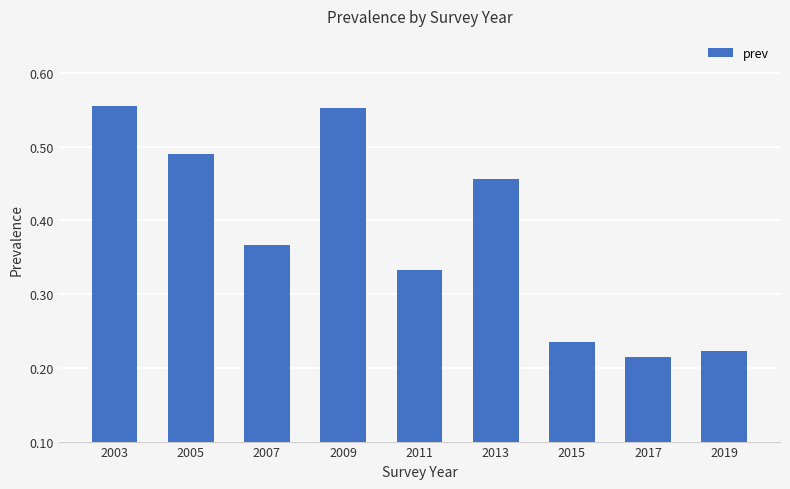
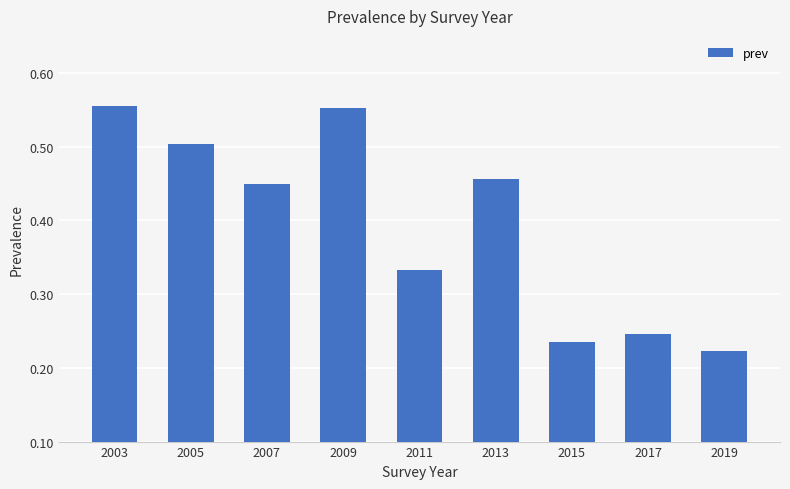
  {
    "2003": 0.55,
-   "2005": 0.49,
-   "2007": 0.37,
+   "2005": 0.50,
+   "2007": 0.45,
    "2009": 0.55,
    "2011": 0.33,
    "2013": 0.46,
    "2015": 0.24,
-   "2017": 0.21,
+   "2017": 0.25,
    "2019": 0.22
  }
